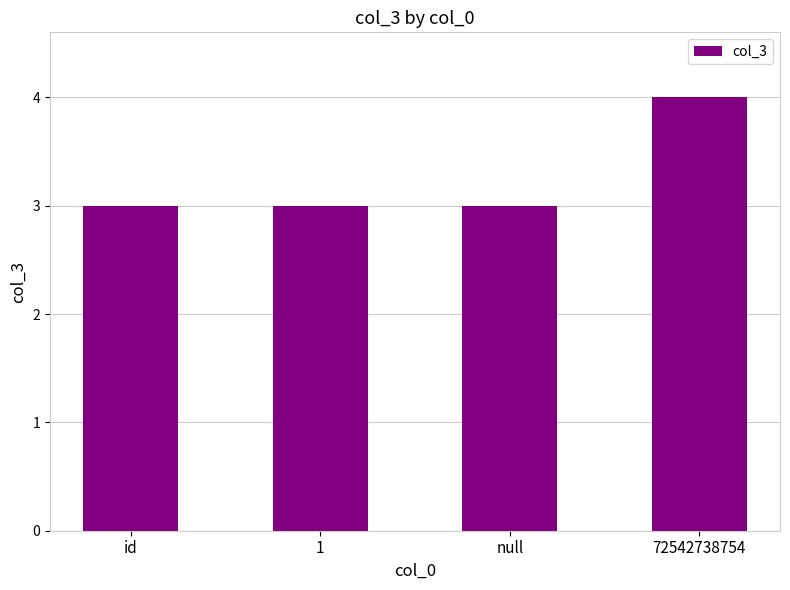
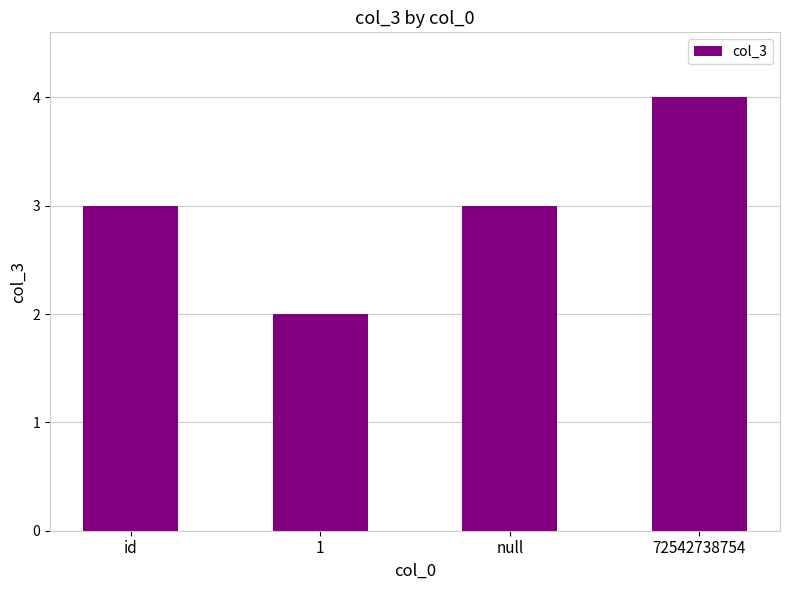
  {
    "id": 3,
-   "1": 3,
+   "1": 2,
    "null": 3,
    "72542738754": 4
  }
